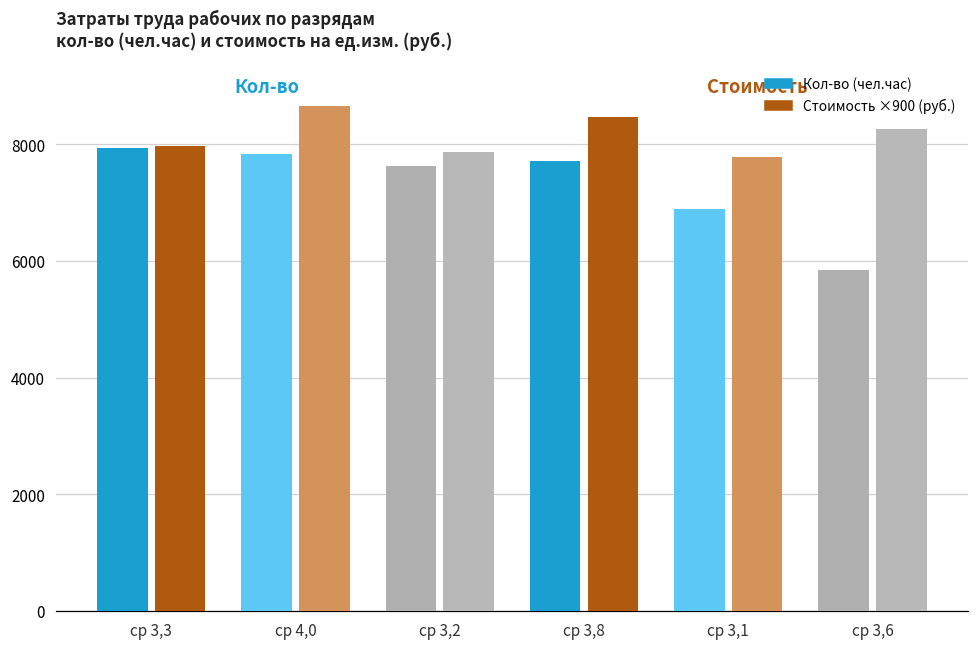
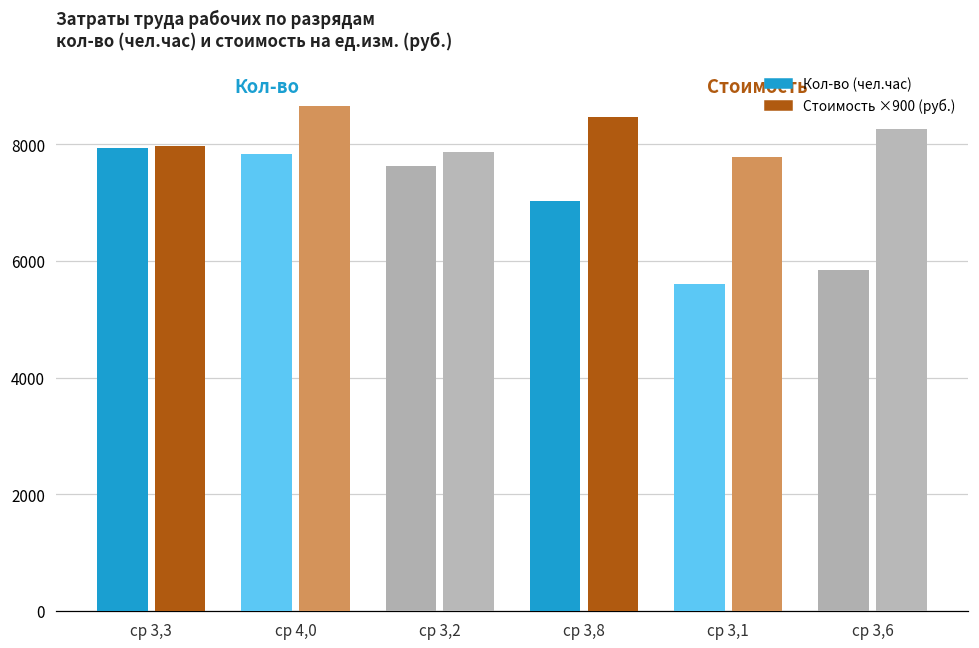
  {
    "Кол-во (чел.час)": {
      "ср 3,3": 7900,
      "ср 4,0": 7800,
      "ср 3,2": 7600,
-     "ср 3,8": 7700,
-     "ср 3,1": 6900,
+     "ср 3,8": 7000,
+     "ср 3,1": 5600,
      "ср 3,6": 5800
    }
  }
